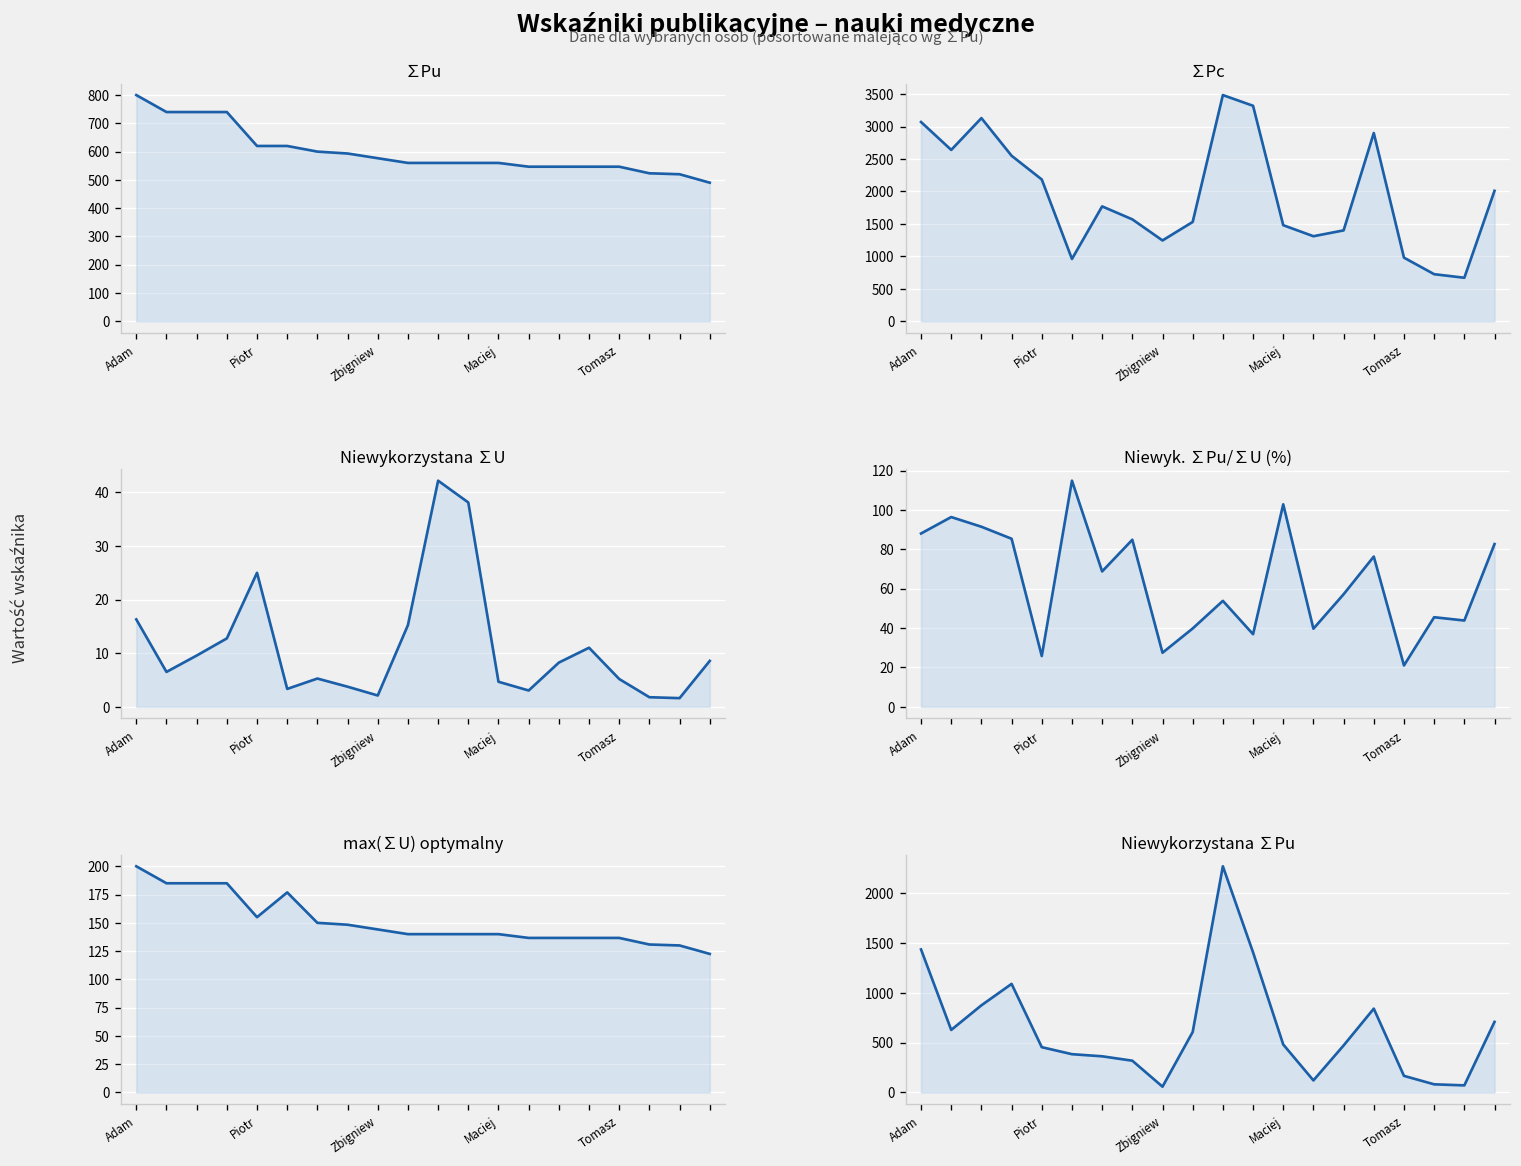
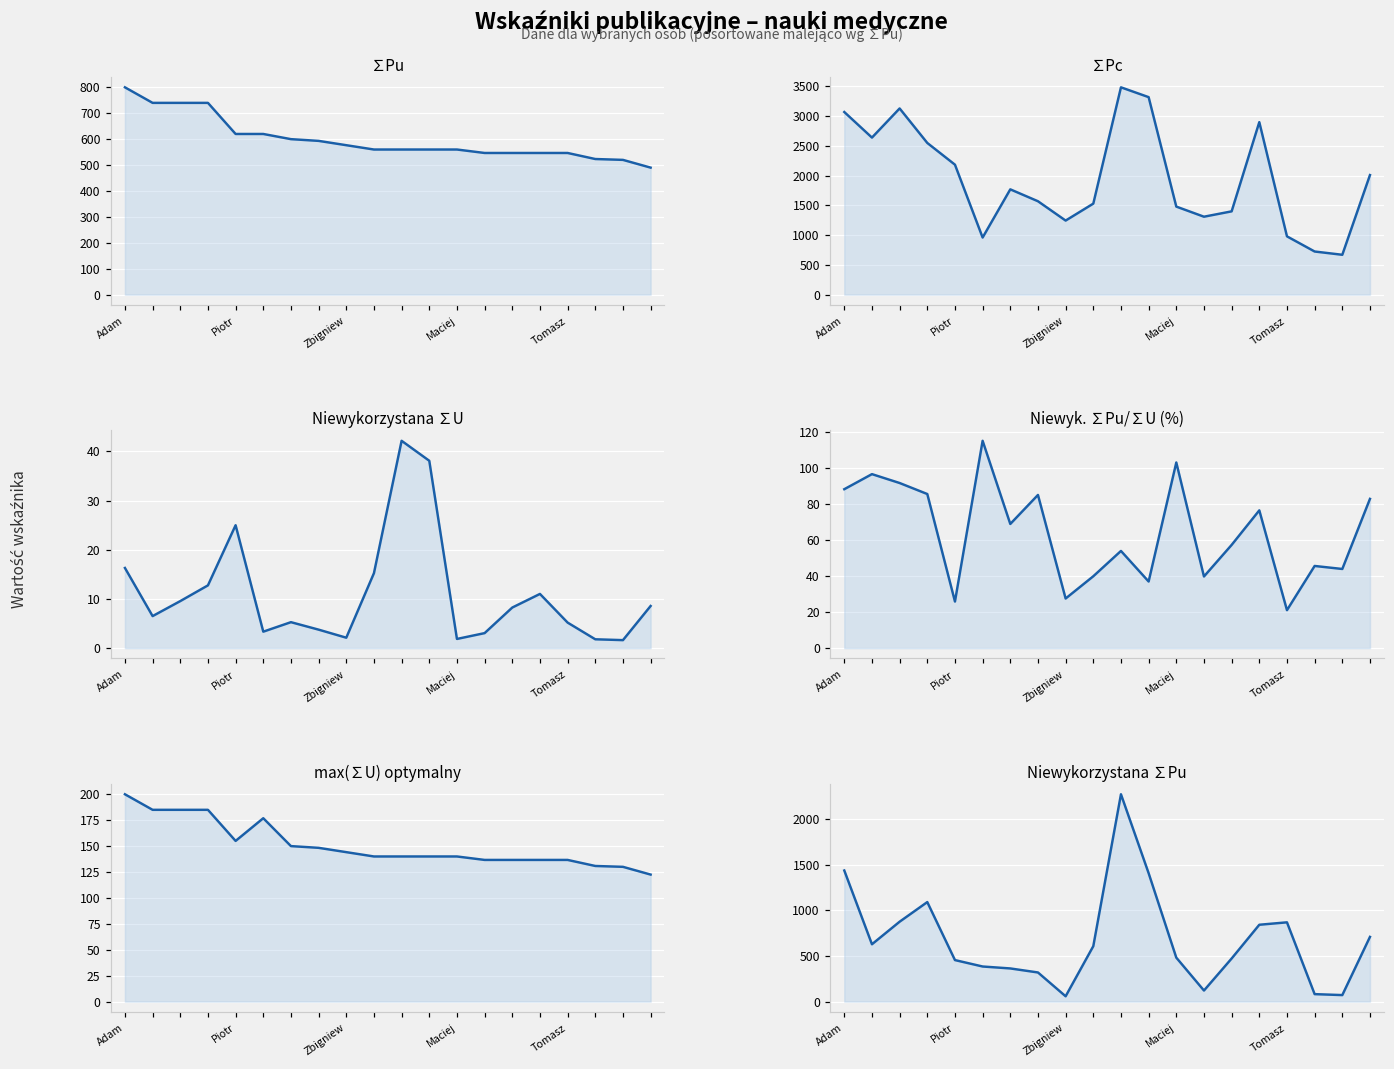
  {
    "∑Pu": {
      "Adam": 800,
      "Piotr": 620,
      "Zbigniew": 580,
      "Maciej": 560,
      "Tomasz": 550
    },
    "∑Pc": {
      "Adam": 3100,
      "Piotr": 2200,
      "Zbigniew": 1200,
      "Maciej": 1500,
      "Tomasz": 1000
    },
    "Niewykorzystana ∑U": {
      "Adam": 16,
      "Piotr": 25,
      "Zbigniew": 2,
-     "Maciej": 5,
+     "Maciej": 2,
      "Tomasz": 5
    },
    "Niewyk. ∑Pu/∑U (%)": {
      "Adam": 88,
      "Piotr": 26,
      "Zbigniew": 27,
      "Maciej": 103,
      "Tomasz": 21
    },
    "max(∑U) optymalny": {
      "Adam": 200,
      "Piotr": 160,
      "Zbigniew": 140,
      "Maciej": 140,
      "Tomasz": 140
    },
    "Niewykorzystana ∑Pu": {
      "Adam": 1400,
      "Piotr": 500,
      "Zbigniew": 100,
      "Maciej": 500,
-     "Tomasz": 200
+     "Tomasz": 900
    }
  }
